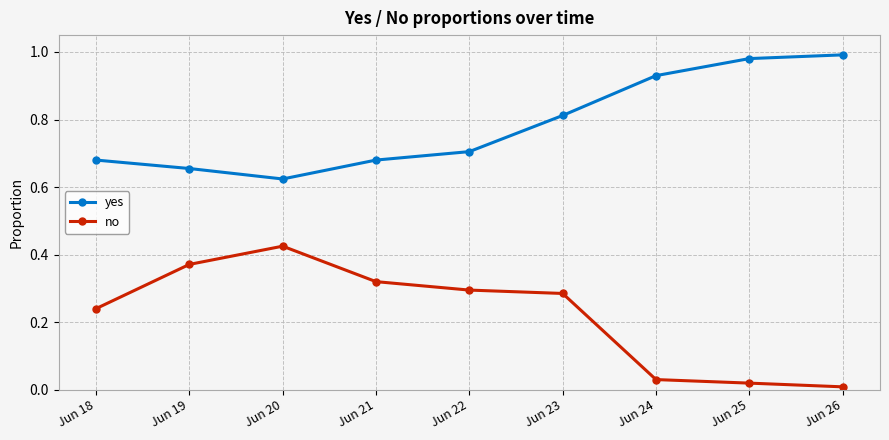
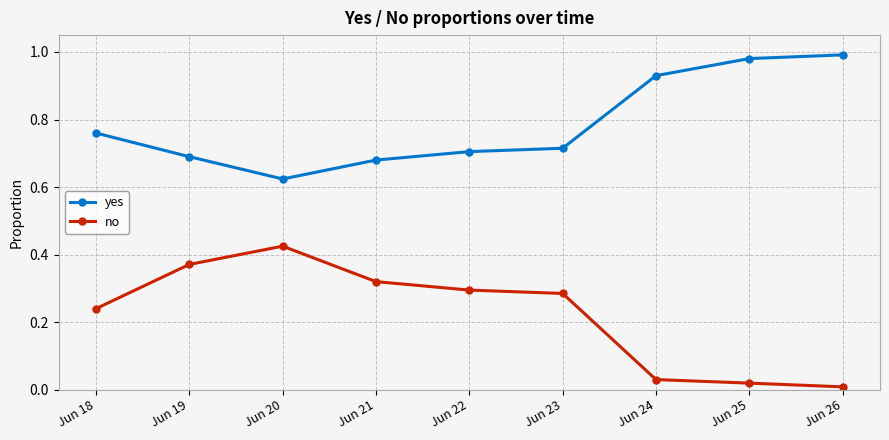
  {
    "yes": {
-     "Jun 18": 0.68,
-     "Jun 19": 0.66,
+     "Jun 18": 0.76,
+     "Jun 19": 0.69,
      "Jun 20": 0.62,
      "Jun 21": 0.68,
      "Jun 22": 0.71,
-     "Jun 23": 0.81,
+     "Jun 23": 0.72,
      "Jun 24": 0.93,
      "Jun 25": 0.98,
      "Jun 26": 0.99
    },
    "no": {
      "Jun 18": 0.24,
      "Jun 19": 0.37,
      "Jun 20": 0.43,
      "Jun 21": 0.32,
      "Jun 22": 0.30,
      "Jun 23": 0.29,
      "Jun 24": 0.03,
      "Jun 25": 0.02,
      "Jun 26": 0.01
    }
  }
